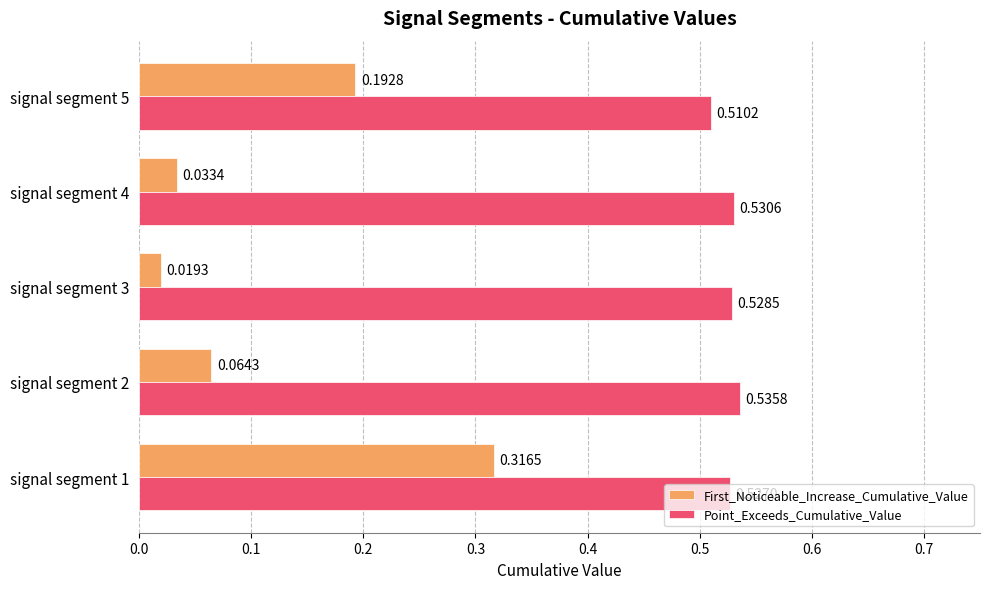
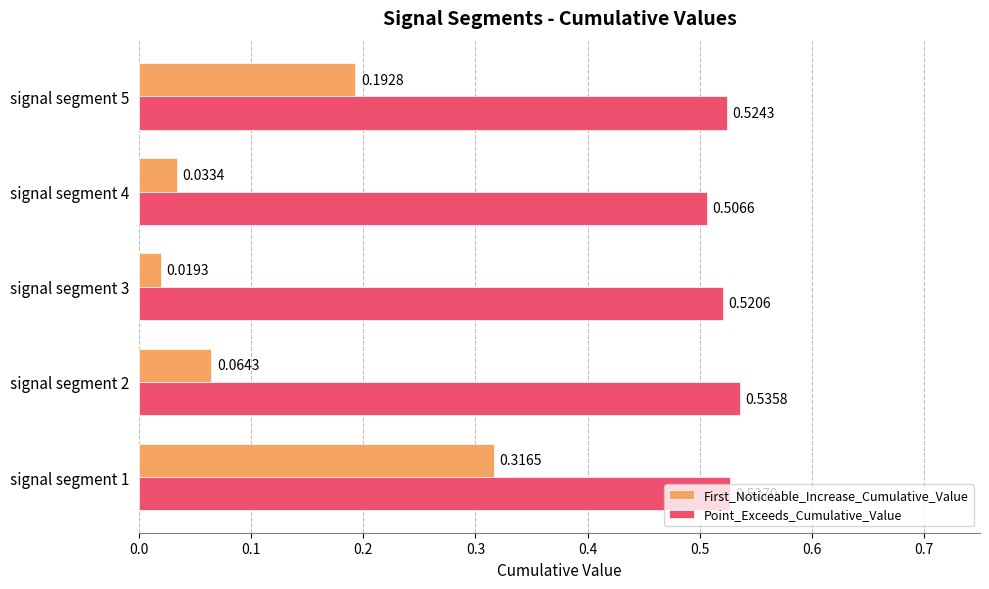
  {
    "First_Noticeable_Increase_Cumulative_Value": {
      "signal segment 5": 0.1928,
      "signal segment 4": 0.0334,
      "signal segment 3": 0.0193,
      "signal segment 2": 0.0643,
      "signal segment 1": 0.3165
    },
    "Point_Exceeds_Cumulative_Value": {
-     "signal segment 5": 0.5102,
-     "signal segment 4": 0.5306,
-     "signal segment 3": 0.5285,
+     "signal segment 5": 0.5243,
+     "signal segment 4": 0.5066,
+     "signal segment 3": 0.5206,
      "signal segment 2": 0.5358
    }
  }
